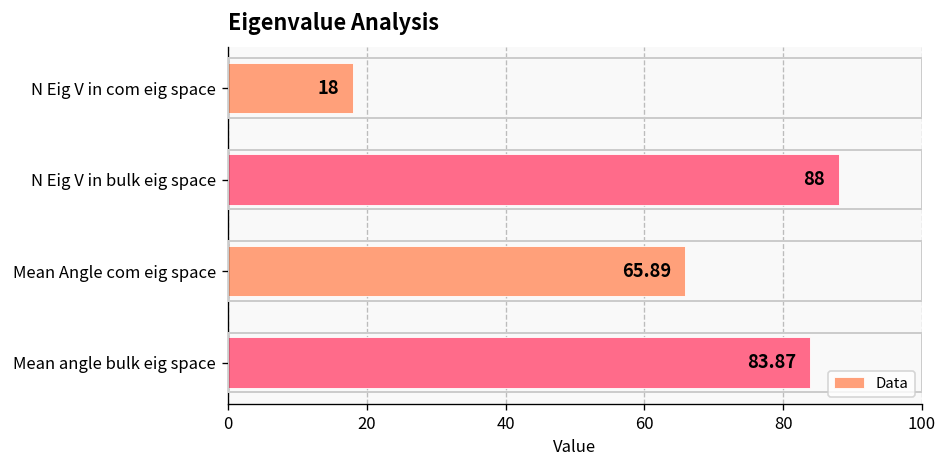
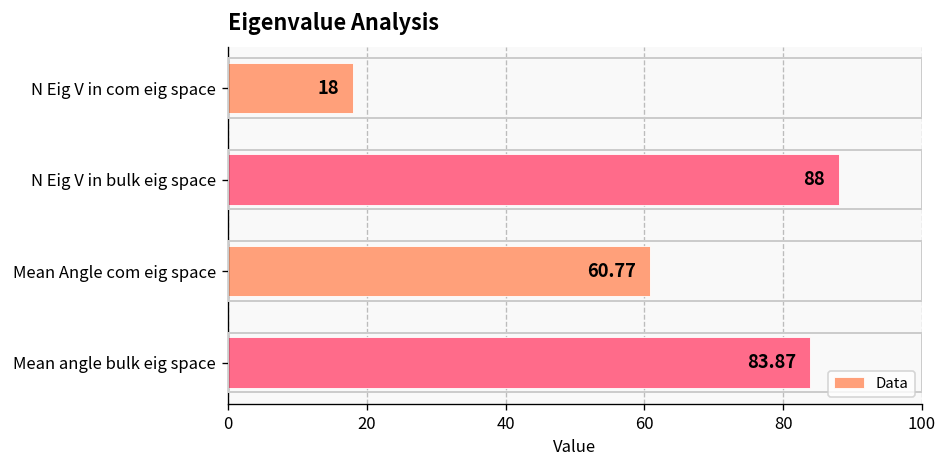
  {
    "N Eig V in com eig space": 18,
    "N Eig V in bulk eig space": 88,
-   "Mean Angle com eig space": 65.89,
+   "Mean Angle com eig space": 60.77,
    "Mean angle bulk eig space": 83.87
  }
